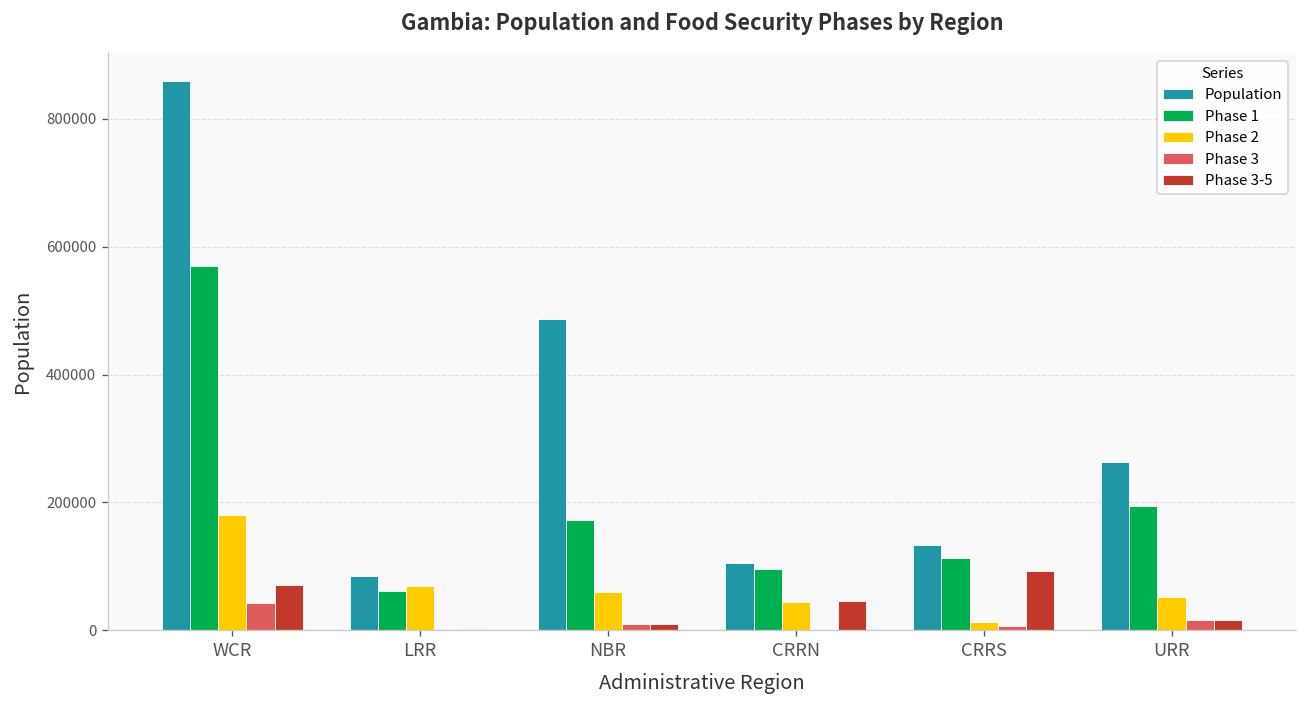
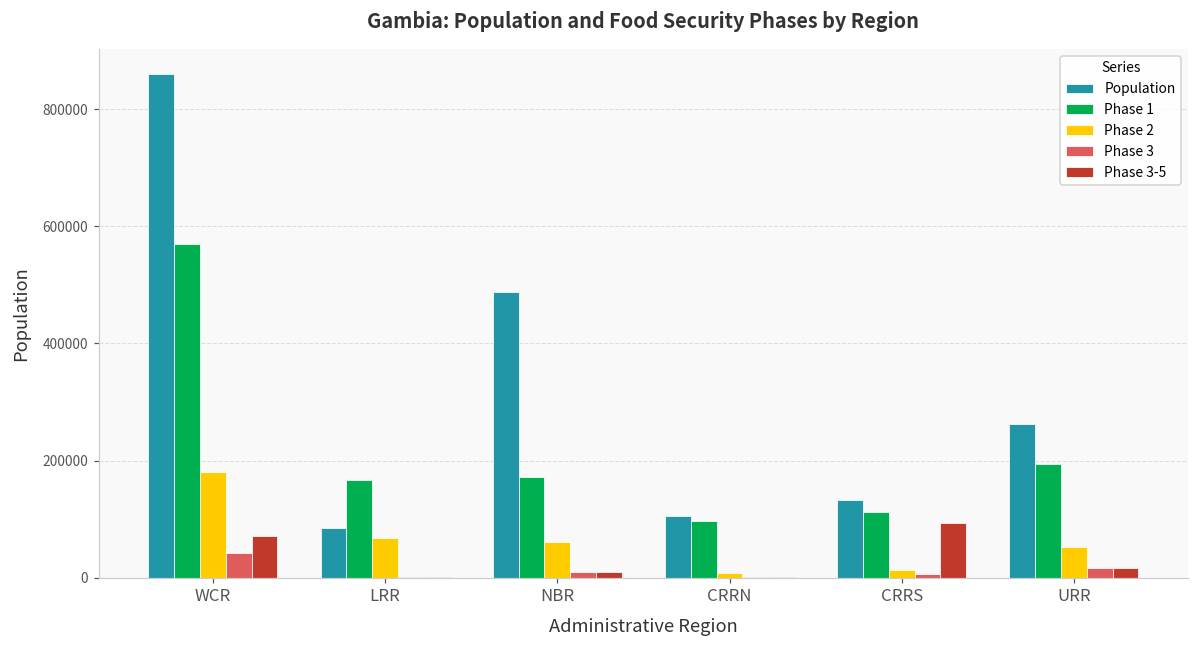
  {
    "Population": {
      "WCR": 860000,
      "LRR": 90000,
      "NBR": 490000,
      "CRRN": 100000,
      "CRRS": 130000,
      "URR": 260000
    },
    "Phase 1": {
      "WCR": 570000,
-     "LRR": 60000,
+     "LRR": 170000,
      "NBR": 170000,
      "CRRN": 100000,
      "CRRS": 110000,
      "URR": 190000
    },
    "Phase 2": {
      "WCR": 180000,
      "LRR": 70000,
      "NBR": 60000,
-     "CRRN": 40000,
+     "CRRN": 10000,
      "CRRS": 10000,
      "URR": 50000
    },
    "Phase 3": {
      "WCR": 40000,
      "NBR": 10000,
      "CRRS": 10000,
      "URR": 20000
    },
    "Phase 3-5": {
      "WCR": 70000,
      "NBR": 10000,
-     "CRRN": 50000,
+     "CRRN": 0,
      "CRRS": 90000,
      "URR": 20000
    }
  }
